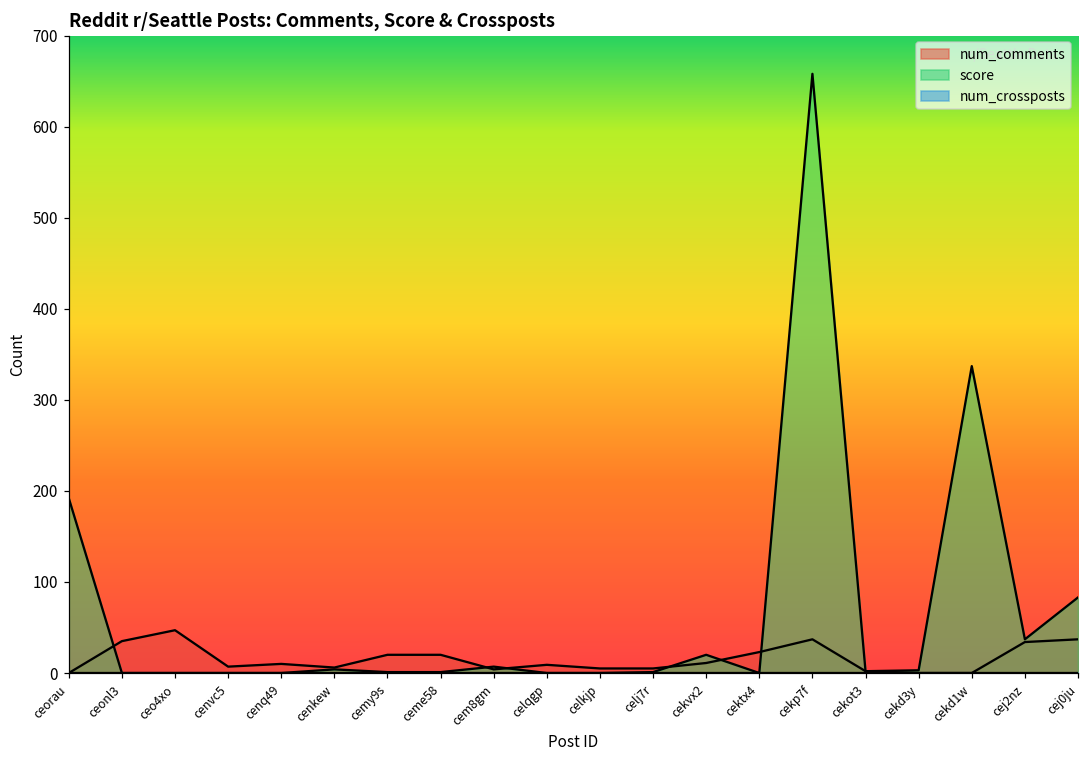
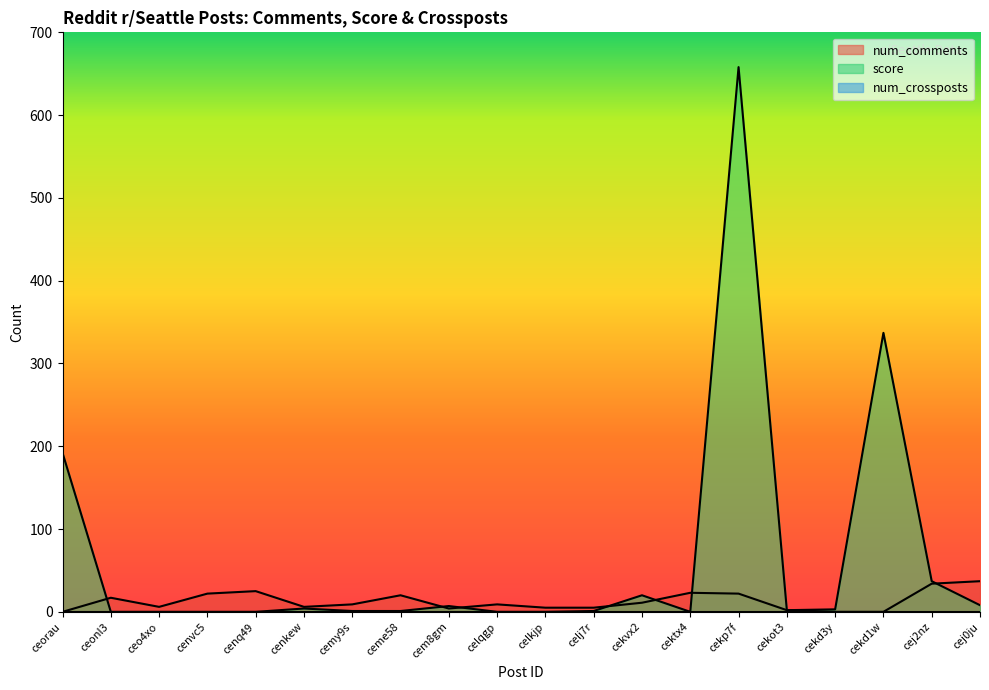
  {
    "num_comments": {
-     "ceonl3": 40,
-     "ceo4xo": 50,
-     "cenvc5": 10,
-     "cenq49": 10,
-     "cemy9s": 20,
+     "ceonl3": 20,
+     "ceo4xo": 10,
+     "cenvc5": 20,
+     "cenq49": 30,
+     "cemy9s": 10,
      "ceme58": 20,
      "celqgp": 10,
      "celkjp": 10,
      "celj7r": 10,
      "cekvx2": 10,
      "cektx4": 20,
-     "cekp7f": 40,
+     "cekp7f": 20,
      "cej0ju": 40
    },
    "score": {
      "ceorau": 190,
      "cekvx2": 20,
      "cekp7f": 660,
      "cekd1w": 340,
-     "cej0ju": 80
+     "cej0ju": 10
    },
    "num_crossposts": {
      "cenkew": 0,
      "cem8gm": 0,
      "cekvx2": 0,
      "cekp7f": 0,
      "cej2nz": 0,
      "cej0ju": 0
    }
  }
